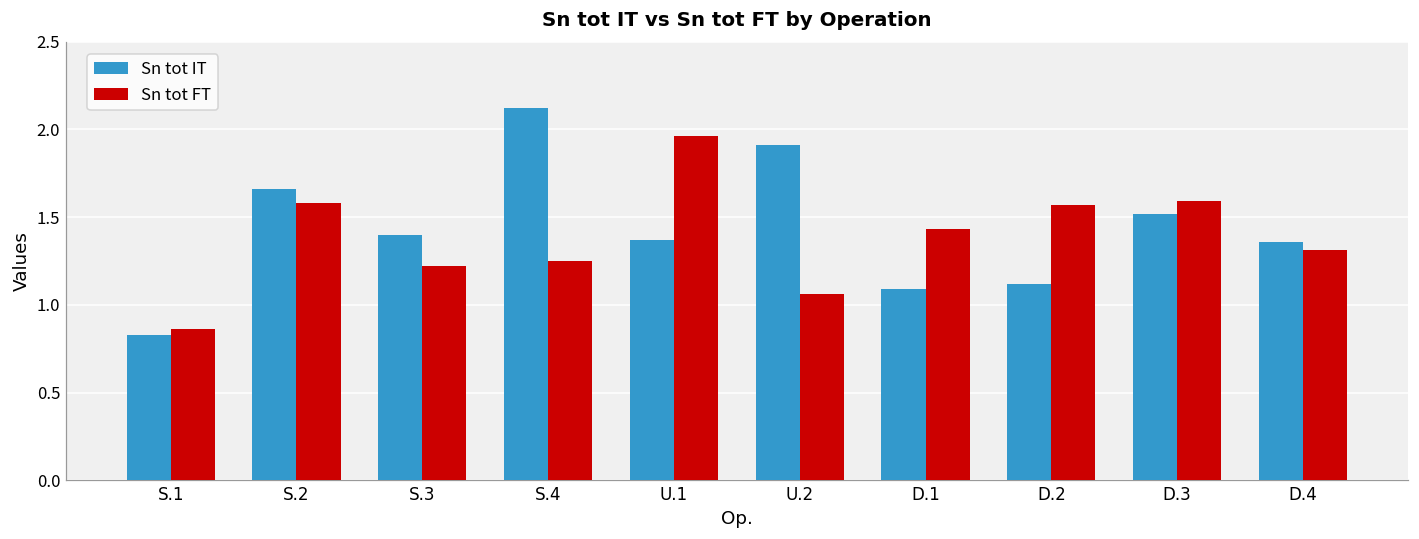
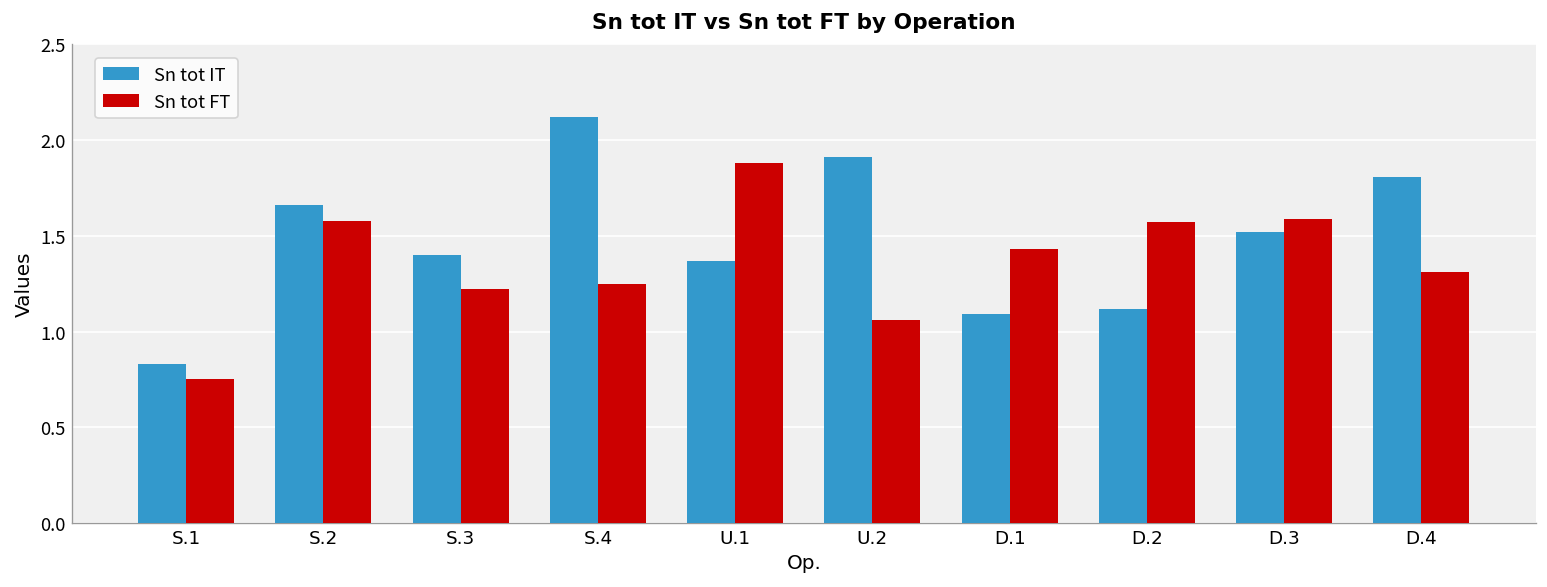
  {
    "Sn tot IT": {
      "S.1": 0.83,
      "S.2": 1.66,
      "S.3": 1.40,
      "S.4": 2.12,
      "U.1": 1.37,
      "U.2": 1.91,
      "D.1": 1.09,
      "D.2": 1.12,
      "D.3": 1.52,
-     "D.4": 1.36
+     "D.4": 1.81
    },
    "Sn tot FT": {
-     "S.1": 0.86,
+     "S.1": 0.75,
      "S.2": 1.58,
      "S.3": 1.22,
      "S.4": 1.25,
-     "U.1": 1.96,
+     "U.1": 1.88,
      "U.2": 1.06,
      "D.1": 1.43,
      "D.2": 1.57,
      "D.3": 1.59,
      "D.4": 1.31
    }
  }
